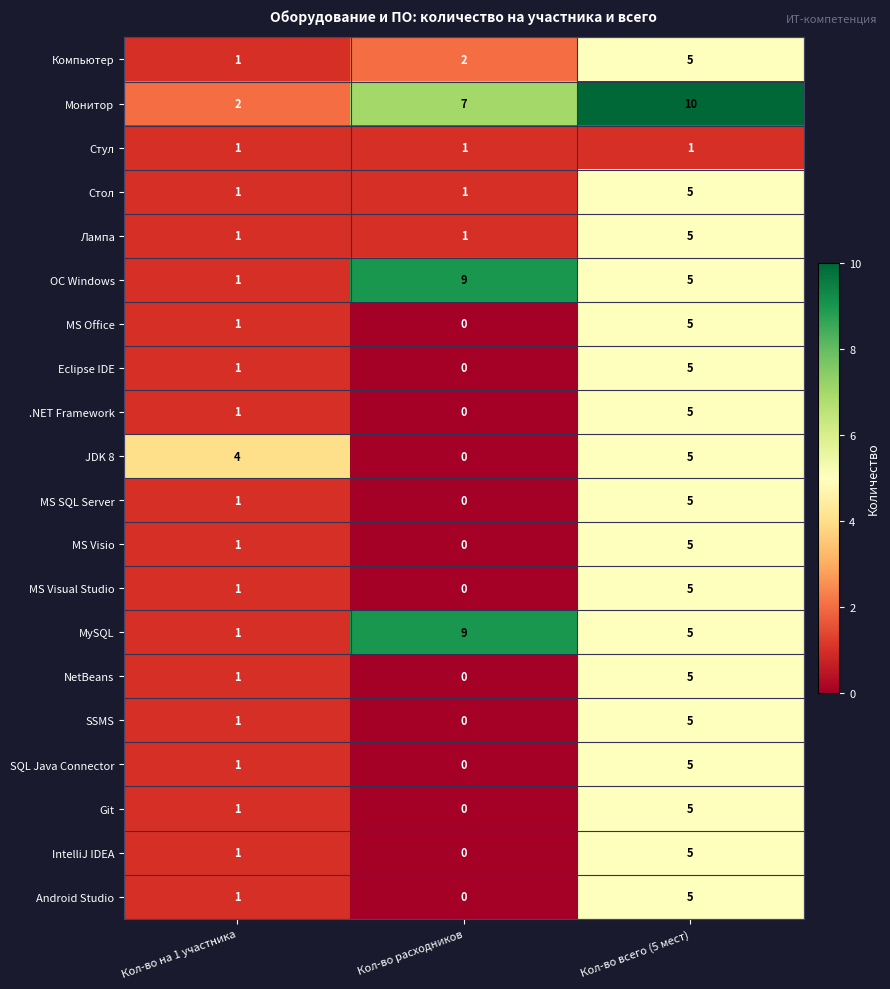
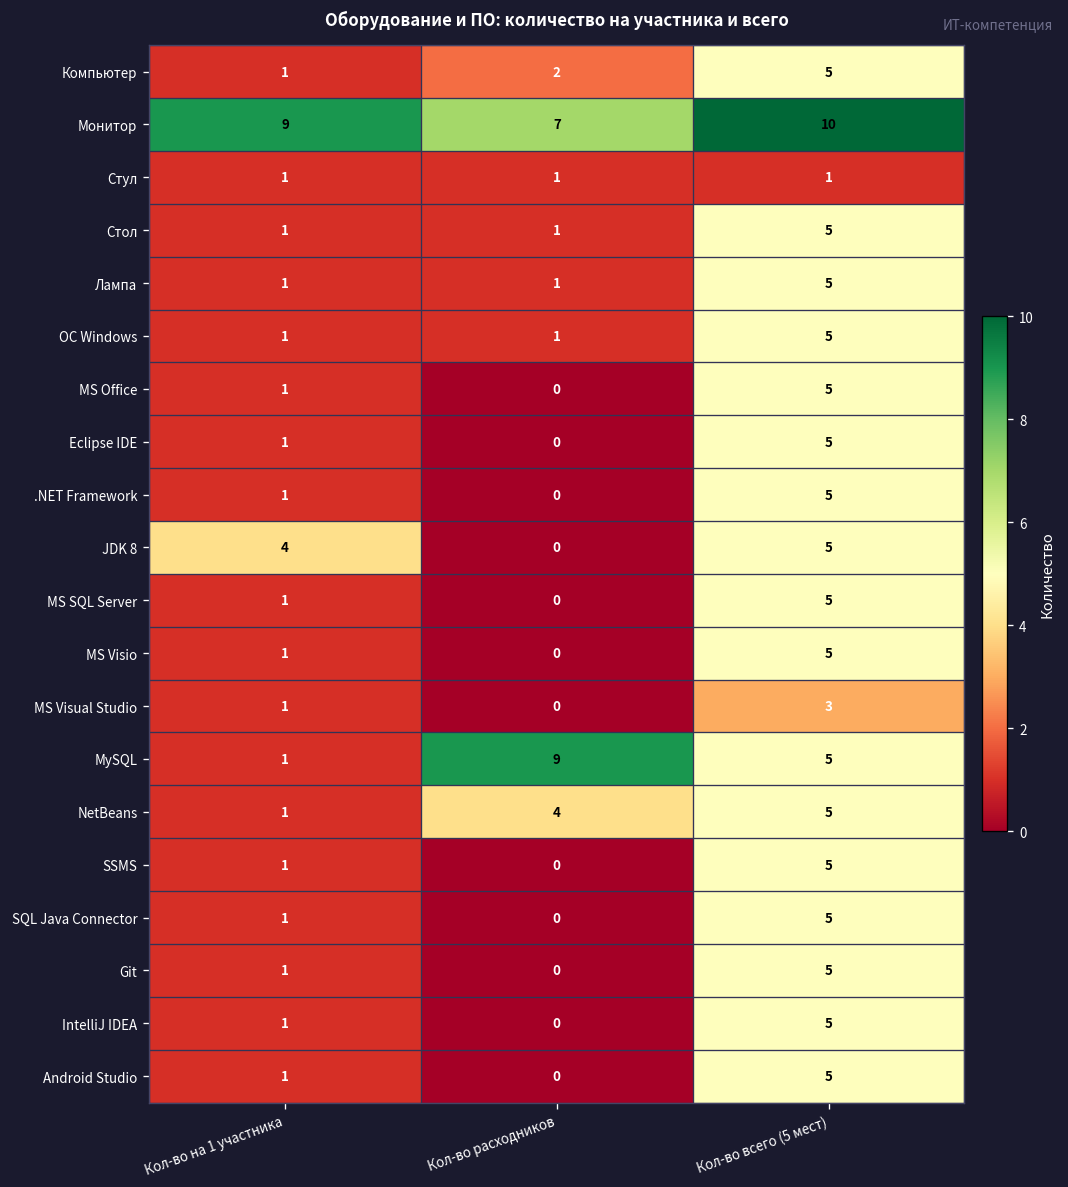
  {
    "Компьютер": {
      "Кол-во на 1 участника": 1,
      "Кол-во расходников": 2,
      "Кол-во всего (5 мест)": 5
    },
    "Монитор": {
-     "Кол-во на 1 участника": 2,
+     "Кол-во на 1 участника": 9,
      "Кол-во расходников": 7,
      "Кол-во всего (5 мест)": 10
    },
    "Стул": {
      "Кол-во на 1 участника": 1,
      "Кол-во расходников": 1,
      "Кол-во всего (5 мест)": 1
    },
    "Стол": {
      "Кол-во на 1 участника": 1,
      "Кол-во расходников": 1,
      "Кол-во всего (5 мест)": 5
    },
    "Лампа": {
      "Кол-во на 1 участника": 1,
      "Кол-во расходников": 1,
      "Кол-во всего (5 мест)": 5
    },
    "ОС Windows": {
      "Кол-во на 1 участника": 1,
-     "Кол-во расходников": 9,
+     "Кол-во расходников": 1,
      "Кол-во всего (5 мест)": 5
    },
    "MS Office": {
      "Кол-во на 1 участника": 1,
      "Кол-во расходников": 0,
      "Кол-во всего (5 мест)": 5
    },
    "Eclipse IDE": {
      "Кол-во на 1 участника": 1,
      "Кол-во расходников": 0,
      "Кол-во всего (5 мест)": 5
    },
    ".NET Framework": {
      "Кол-во на 1 участника": 1,
      "Кол-во расходников": 0,
      "Кол-во всего (5 мест)": 5
    },
    "JDK 8": {
      "Кол-во на 1 участника": 4,
      "Кол-во расходников": 0,
      "Кол-во всего (5 мест)": 5
    },
    "MS SQL Server": {
      "Кол-во на 1 участника": 1,
      "Кол-во расходников": 0,
      "Кол-во всего (5 мест)": 5
    },
    "MS Visio": {
      "Кол-во на 1 участника": 1,
      "Кол-во расходников": 0,
      "Кол-во всего (5 мест)": 5
    },
    "MS Visual Studio": {
      "Кол-во на 1 участника": 1,
      "Кол-во расходников": 0,
-     "Кол-во всего (5 мест)": 5
+     "Кол-во всего (5 мест)": 3
    },
    "MySQL": {
      "Кол-во на 1 участника": 1,
      "Кол-во расходников": 9,
      "Кол-во всего (5 мест)": 5
    },
    "NetBeans": {
      "Кол-во на 1 участника": 1,
-     "Кол-во расходников": 0,
+     "Кол-во расходников": 4,
      "Кол-во всего (5 мест)": 5
    },
    "SSMS": {
      "Кол-во на 1 участника": 1,
      "Кол-во расходников": 0,
      "Кол-во всего (5 мест)": 5
    },
    "SQL Java Connector": {
      "Кол-во на 1 участника": 1,
      "Кол-во расходников": 0,
      "Кол-во всего (5 мест)": 5
    },
    "Git": {
      "Кол-во на 1 участника": 1,
      "Кол-во расходников": 0,
      "Кол-во всего (5 мест)": 5
    },
    "IntelliJ IDEA": {
      "Кол-во на 1 участника": 1,
      "Кол-во расходников": 0,
      "Кол-во всего (5 мест)": 5
    },
    "Android Studio": {
      "Кол-во на 1 участника": 1,
      "Кол-во расходников": 0,
      "Кол-во всего (5 мест)": 5
    }
  }
